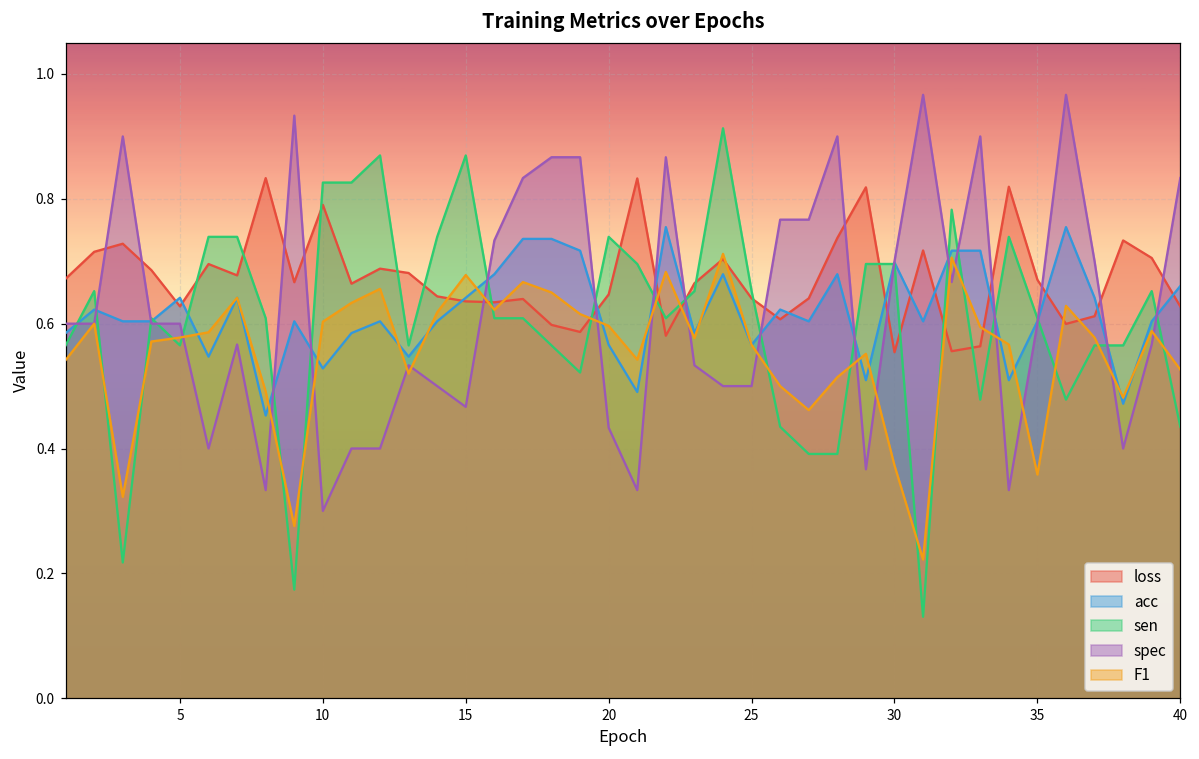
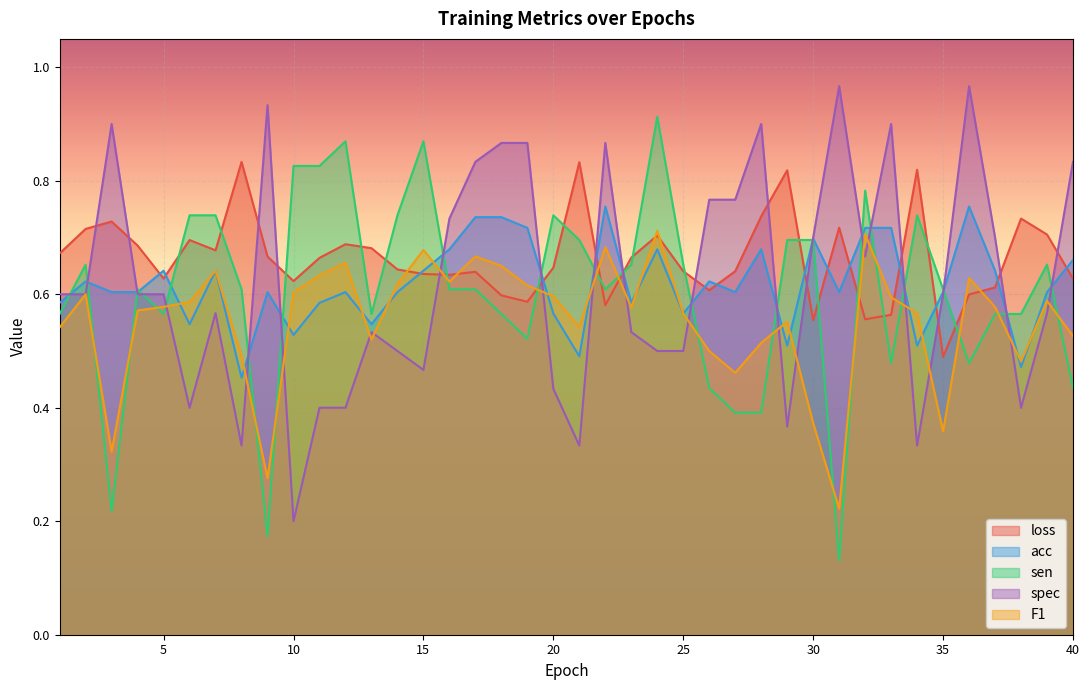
  {
    "loss": {
      "5": 0.63,
-     "10": 0.79,
+     "10": 0.62,
      "15": 0.64,
      "20": 0.65,
      "25": 0.64,
      "30": 0.55,
-     "35": 0.67,
+     "35": 0.49,
      "40": 0.63
    },
    "acc": {
      "5": 0.64,
      "10": 0.53,
      "15": 0.64,
      "20": 0.57,
      "40": 0.66
    },
    "sen": {
      "5": 0.57,
      "10": 0.83,
      "15": 0.87,
      "20": 0.74,
      "25": 0.65,
      "35": 0.61,
      "40": 0.43
    },
    "spec": {
      "5": 0.6,
-     "10": 0.3,
+     "10": 0.2,
      "15": 0.47,
      "20": 0.43,
      "25": 0.5,
      "40": 0.83
    },
    "F1": {
      "5": 0.58,
      "10": 0.60,
      "15": 0.68,
      "20": 0.60,
      "30": 0.37,
      "35": 0.36,
      "40": 0.53
    }
  }
